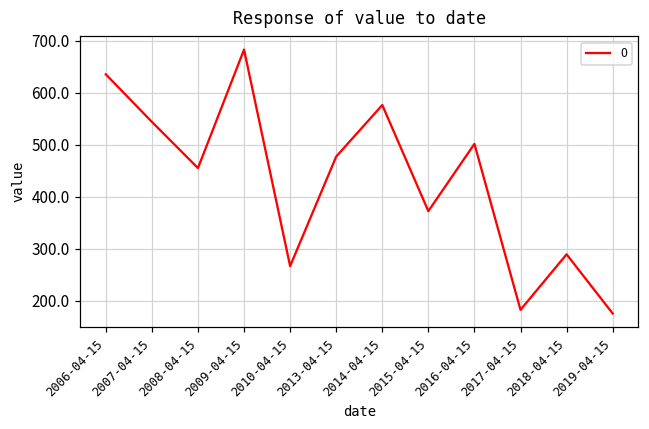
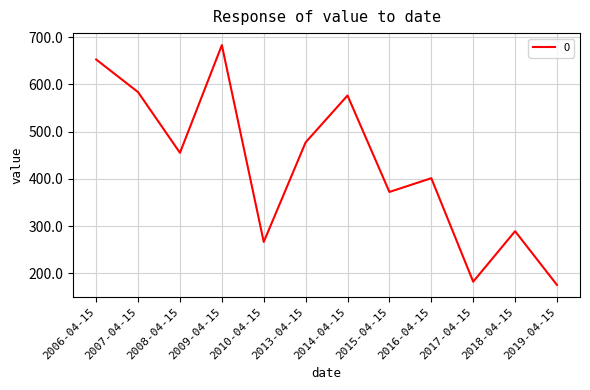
  {
-   "2006-04-15": 640,
-   "2007-04-15": 540,
+   "2006-04-15": 650,
+   "2007-04-15": 580,
    "2008-04-15": 460,
    "2009-04-15": 680,
    "2010-04-15": 270,
    "2013-04-15": 480,
    "2014-04-15": 580,
    "2015-04-15": 370,
-   "2016-04-15": 500,
+   "2016-04-15": 400,
    "2017-04-15": 180,
    "2018-04-15": 290,
    "2019-04-15": 180
  }
